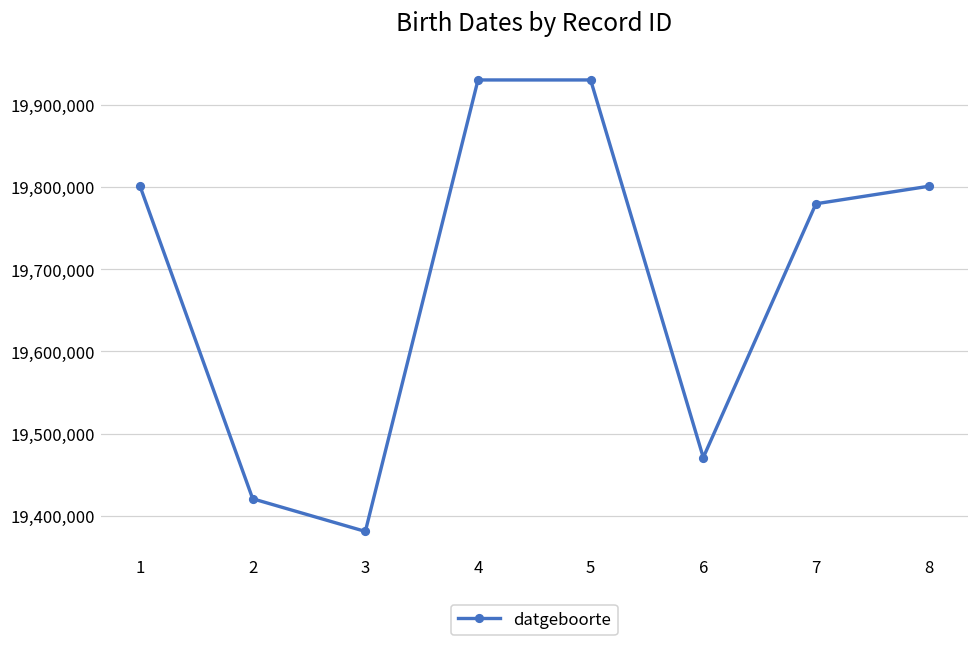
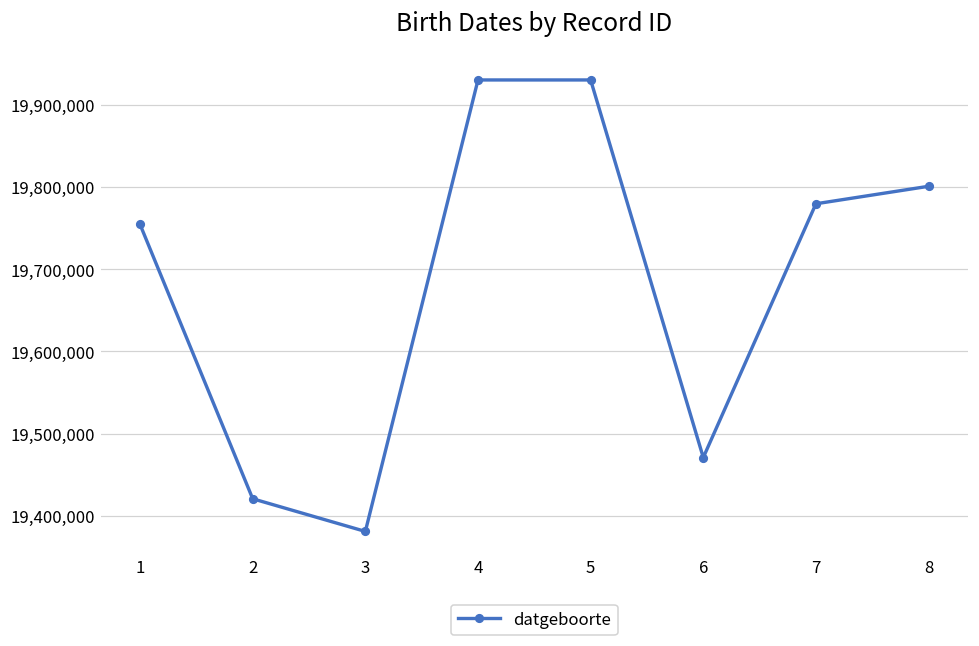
  {
-   "1": "19,800,000",
+   "1": "19,750,000",
    "2": "19,420,000",
    "3": "19,380,000",
    "4": "19,930,000",
    "5": "19,930,000",
    "6": "19,470,000",
    "7": "19,780,000",
    "8": "19,800,000"
  }
